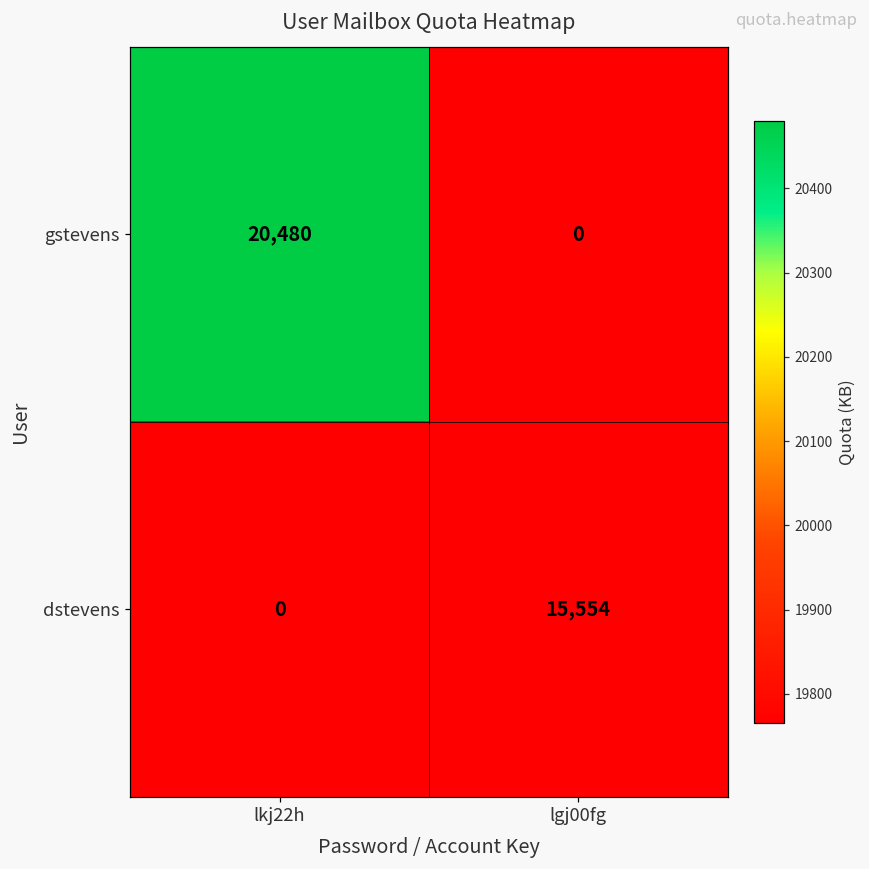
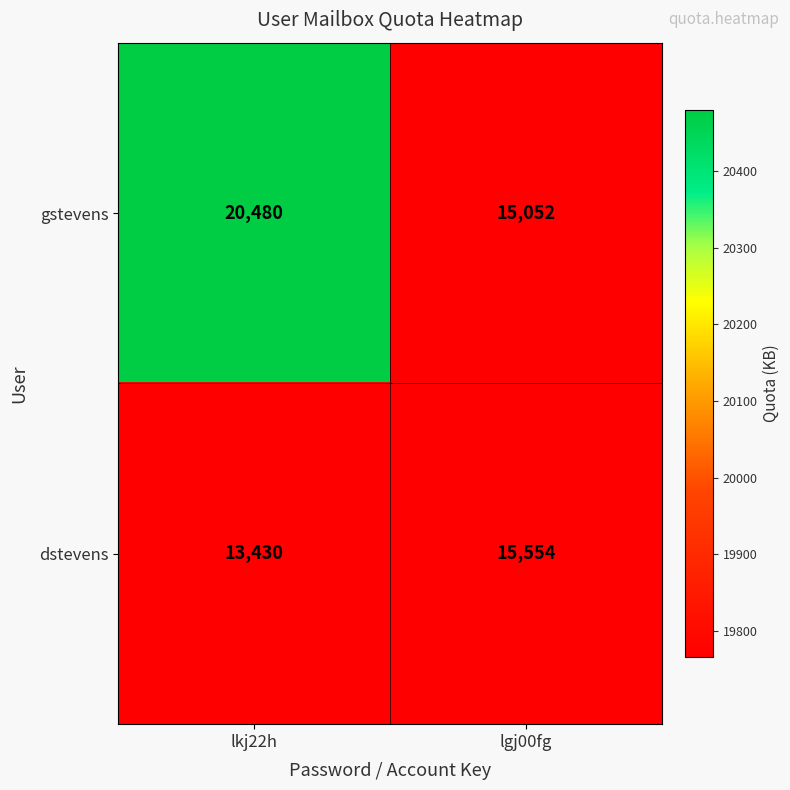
  {
    "gstevens": {
      "lkj22h": "20,480",
-     "lgj00fg": "0"
+     "lgj00fg": "15,052"
    },
    "dstevens": {
-     "lkj22h": "0",
+     "lkj22h": "13,430",
      "lgj00fg": "15,554"
    }
  }
